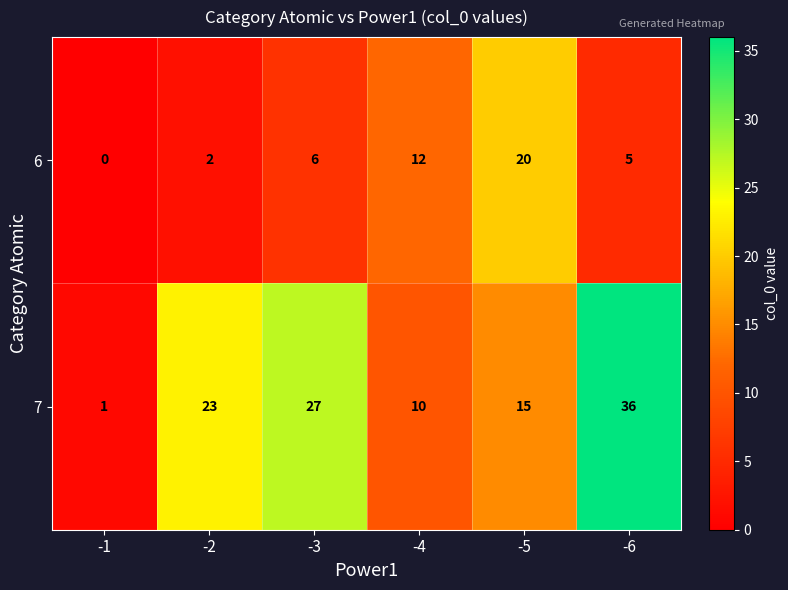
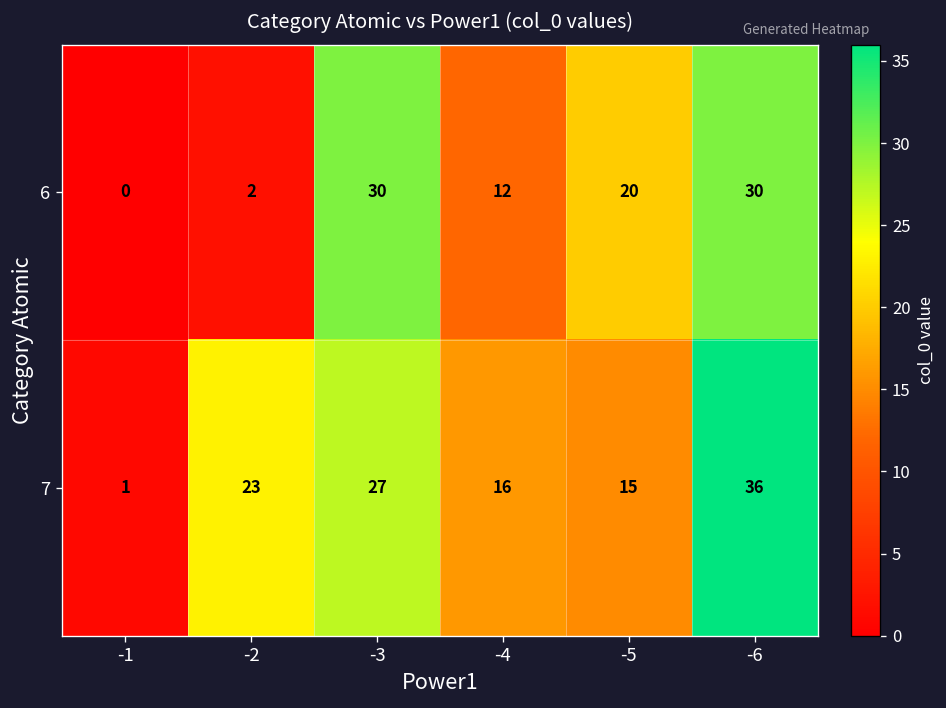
  {
    "6": {
      "-1": 0,
      "-2": 2,
-     "-3": 6,
+     "-3": 30,
      "-4": 12,
      "-5": 20,
-     "-6": 5
+     "-6": 30
    },
    "7": {
      "-1": 1,
      "-2": 23,
      "-3": 27,
-     "-4": 10,
+     "-4": 16,
      "-5": 15,
      "-6": 36
    }
  }
